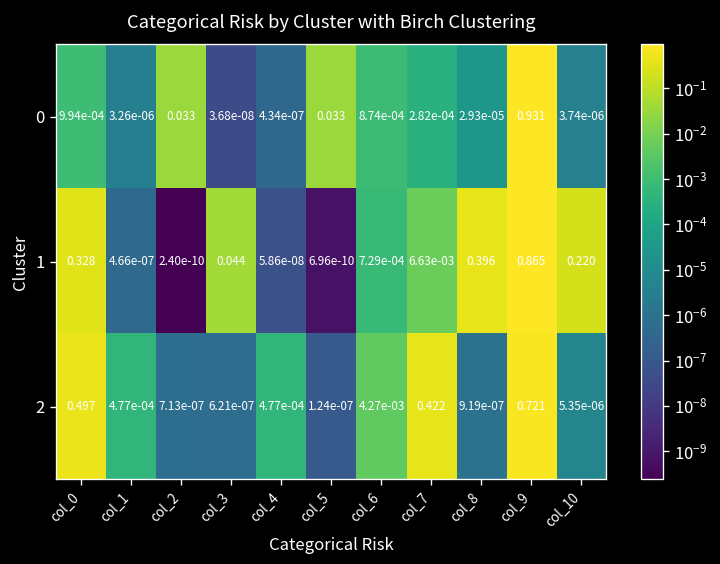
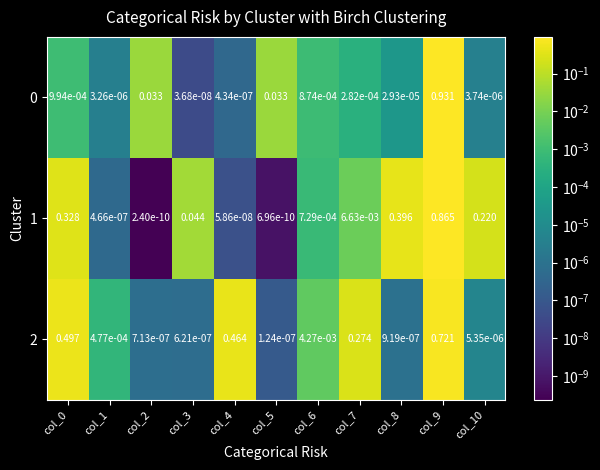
  {
    "0": {
      "col_0": "9.94e-04",
      "col_1": "3.26e-06",
      "col_2": "0.033",
      "col_3": "3.68e-08",
      "col_4": "4.34e-07",
      "col_5": "0.033",
      "col_6": "8.74e-04",
      "col_7": "2.82e-04",
      "col_8": "2.93e-05",
      "col_9": "0.931",
      "col_10": "3.74e-06"
    },
    "1": {
      "col_0": "0.328",
      "col_1": "4.66e-07",
      "col_2": "2.40e-10",
      "col_3": "0.044",
      "col_4": "5.86e-08",
      "col_5": "6.96e-10",
      "col_6": "7.29e-04",
      "col_7": "6.63e-03",
      "col_8": "0.396",
      "col_9": "0.865",
      "col_10": "0.220"
    },
    "2": {
      "col_0": "0.497",
      "col_1": "4.77e-04",
      "col_2": "7.13e-07",
      "col_3": "6.21e-07",
-     "col_4": "4.77e-04",
+     "col_4": "0.464",
      "col_5": "1.24e-07",
      "col_6": "4.27e-03",
-     "col_7": "0.422",
+     "col_7": "0.274",
      "col_8": "9.19e-07",
      "col_9": "0.721",
      "col_10": "5.35e-06"
    }
  }
